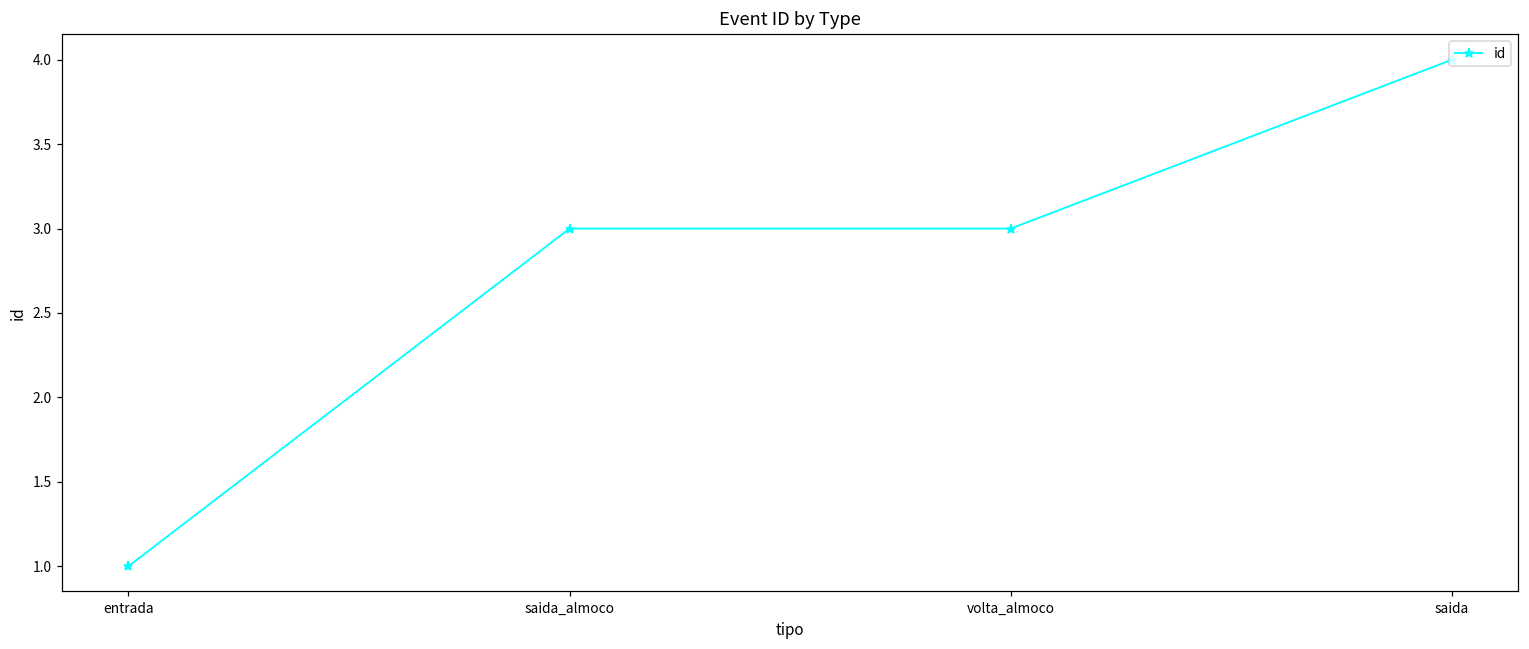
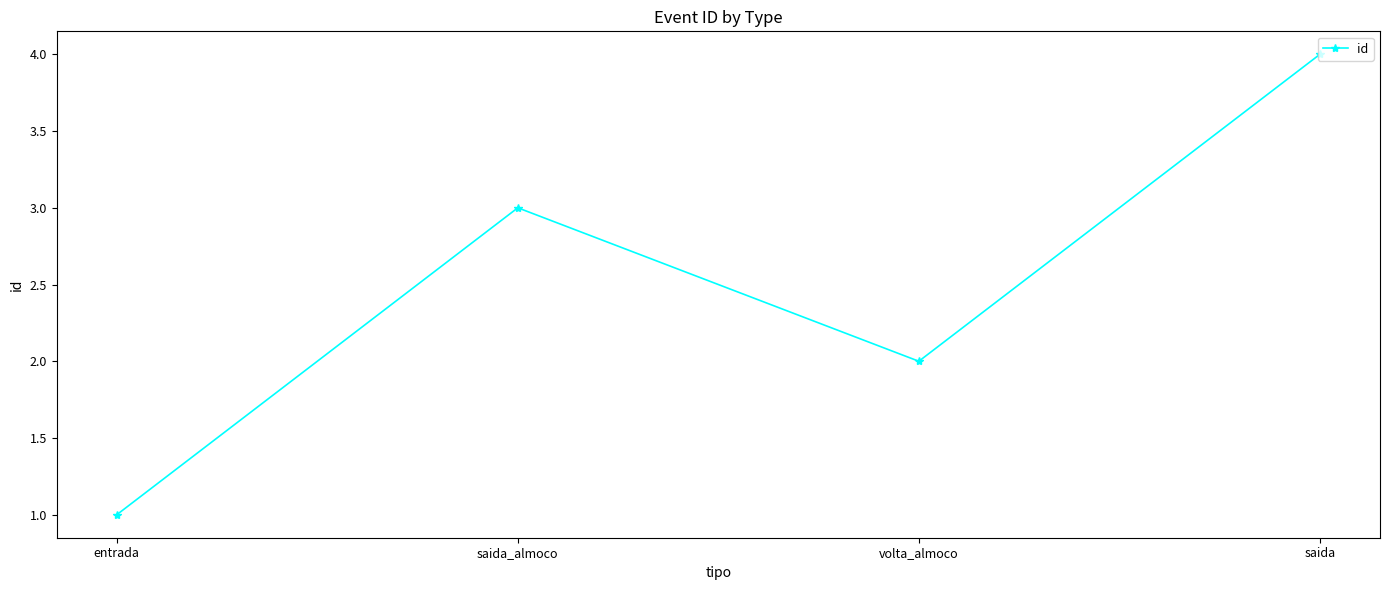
  {
    "entrada": 1,
    "saida_almoco": 3,
-   "volta_almoco": 3
+   "volta_almoco": 2
  }
